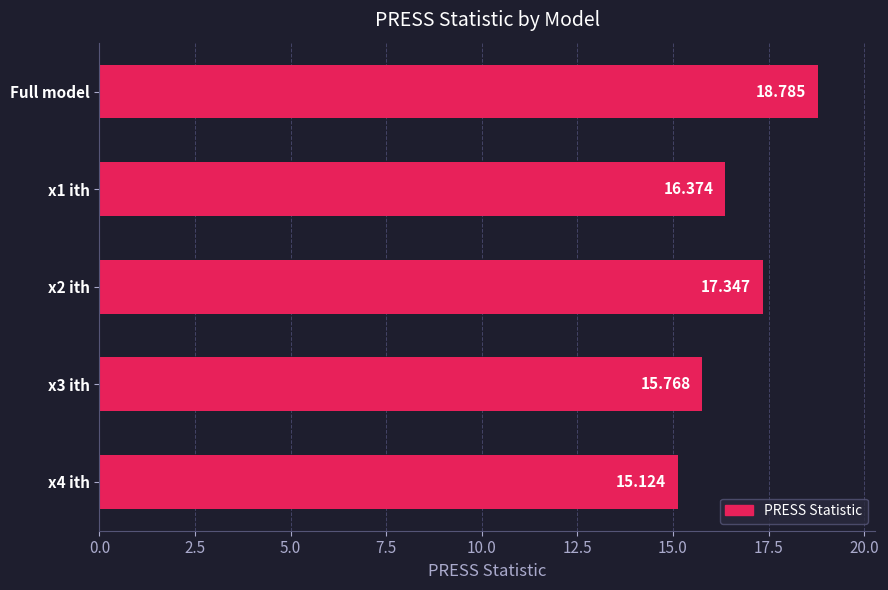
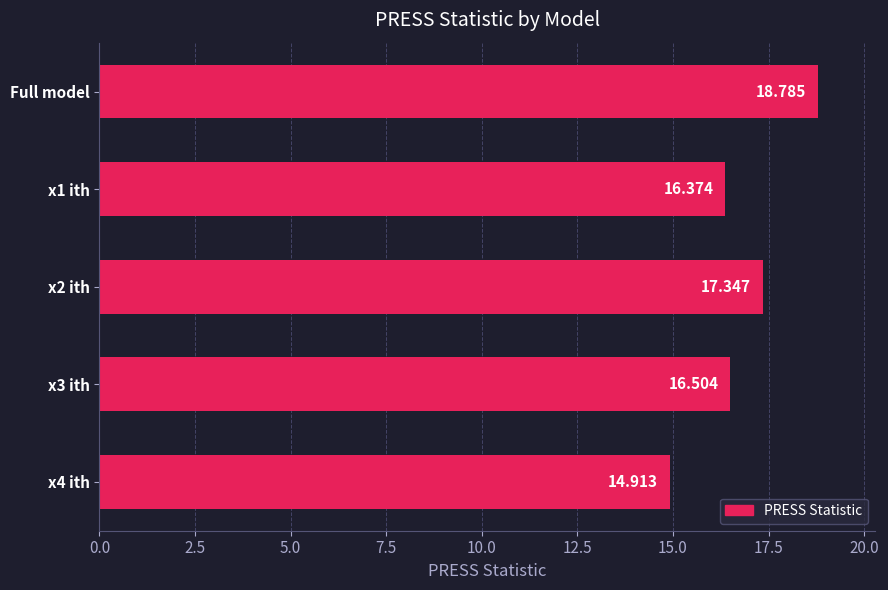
  {
    "Full model": 18.785,
    "x1 ith": 16.374,
    "x2 ith": 17.347,
-   "x3 ith": 15.768,
-   "x4 ith": 15.124
+   "x3 ith": 16.504,
+   "x4 ith": 14.913
  }
